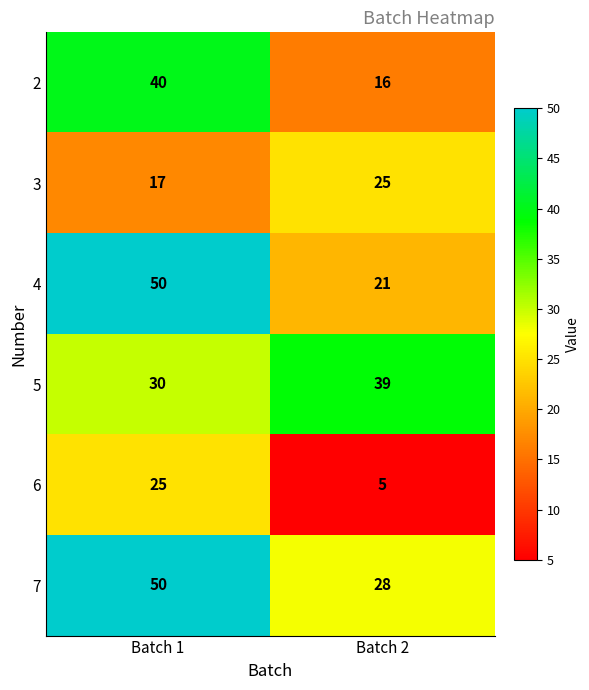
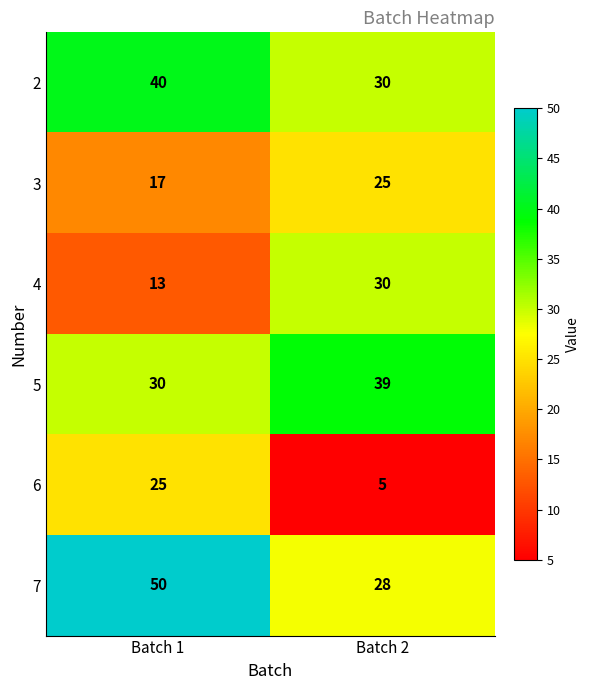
  {
    "2": {
      "Batch 1": 40,
-     "Batch 2": 16
+     "Batch 2": 30
    },
    "3": {
      "Batch 1": 17,
      "Batch 2": 25
    },
    "4": {
-     "Batch 1": 50,
-     "Batch 2": 21
+     "Batch 1": 13,
+     "Batch 2": 30
    },
    "5": {
      "Batch 1": 30,
      "Batch 2": 39
    },
    "6": {
      "Batch 1": 25,
      "Batch 2": 5
    },
    "7": {
      "Batch 1": 50,
      "Batch 2": 28
    }
  }
